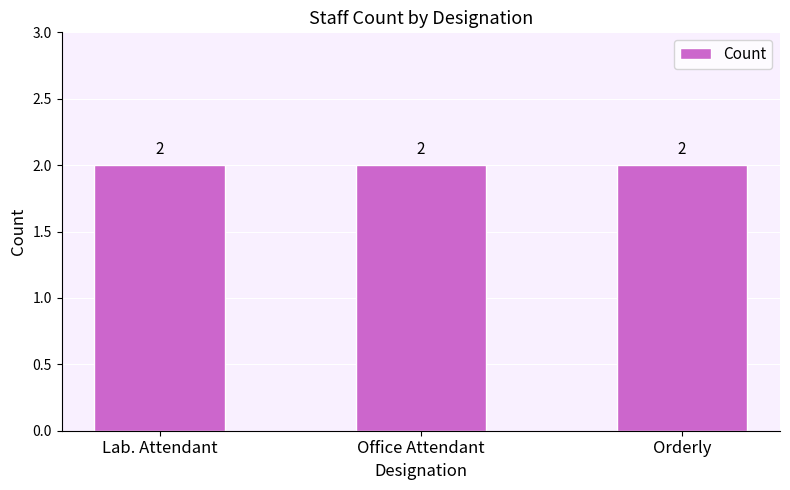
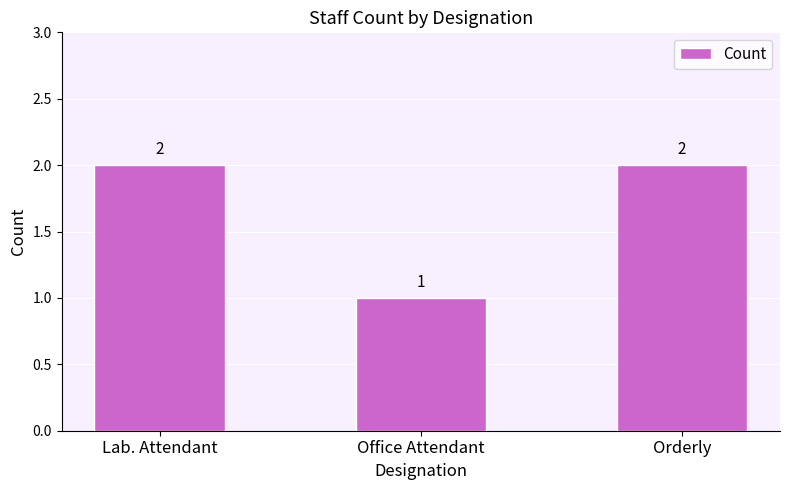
  {
    "Lab. Attendant": 2,
-   "Office Attendant": 2,
+   "Office Attendant": 1,
    "Orderly": 2
  }
